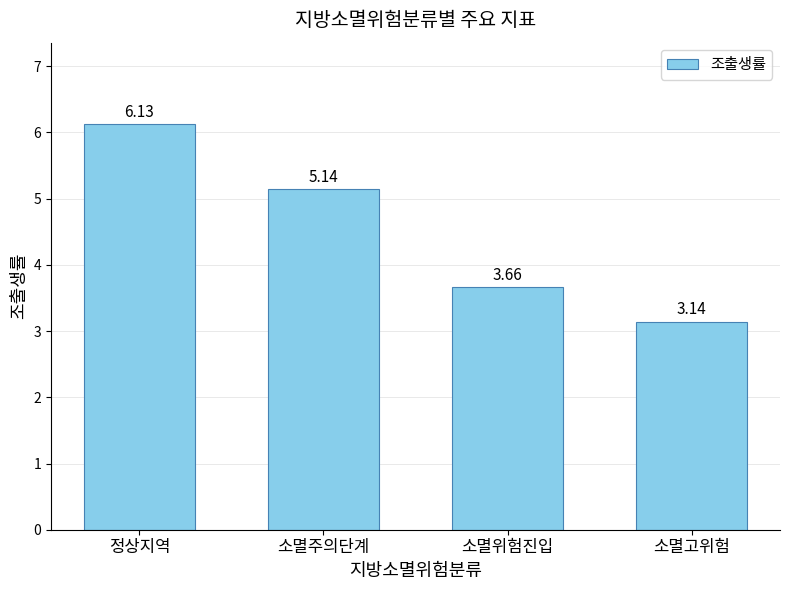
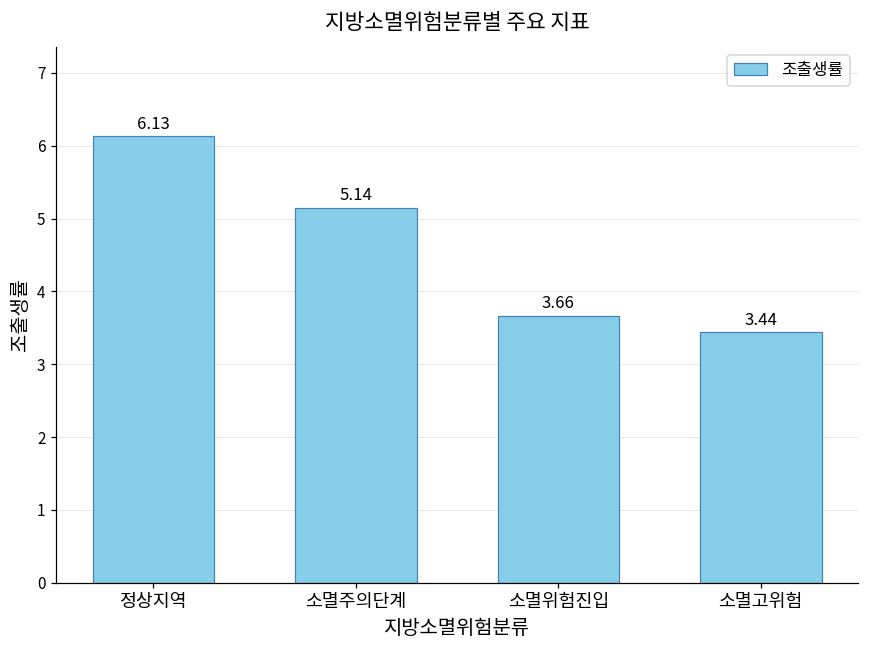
  {
    "정상지역": 6.13,
    "소멸주의단계": 5.14,
    "소멸위험진입": 3.66,
-   "소멸고위험": 3.14
+   "소멸고위험": 3.44
  }
